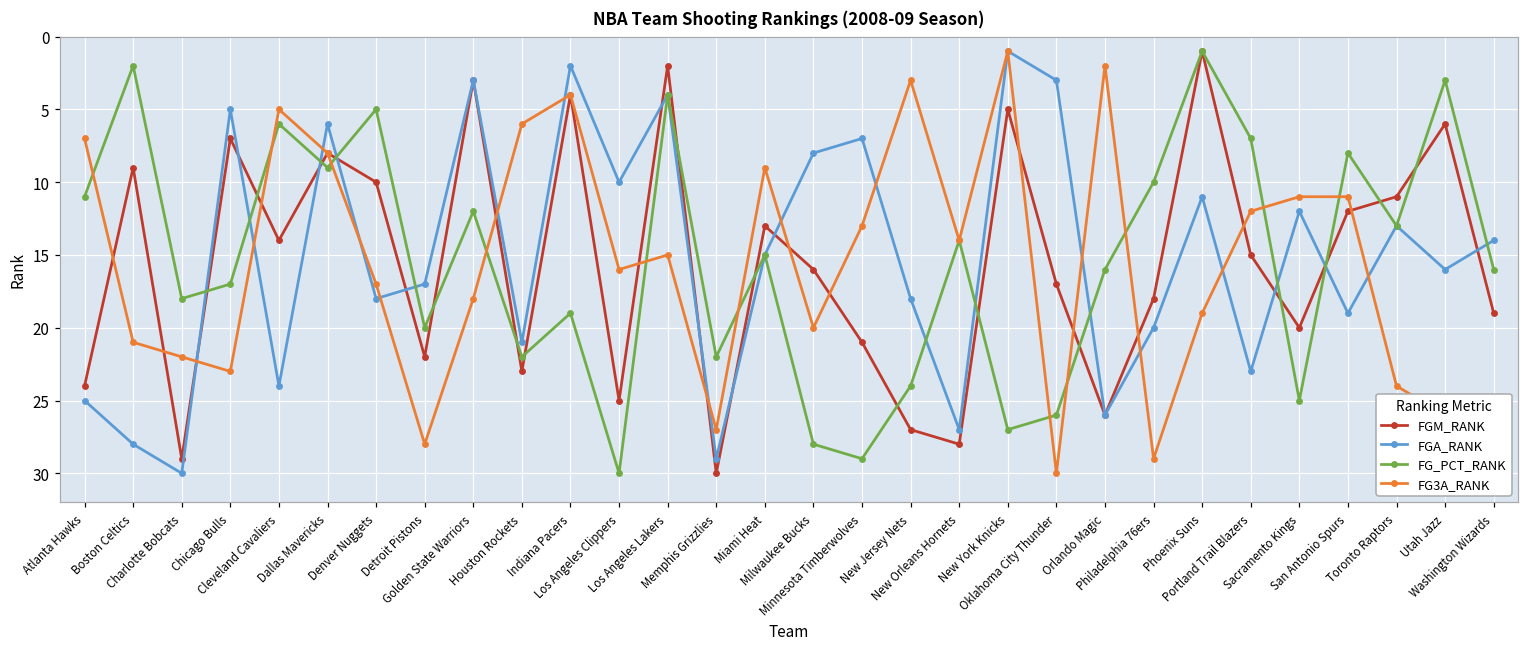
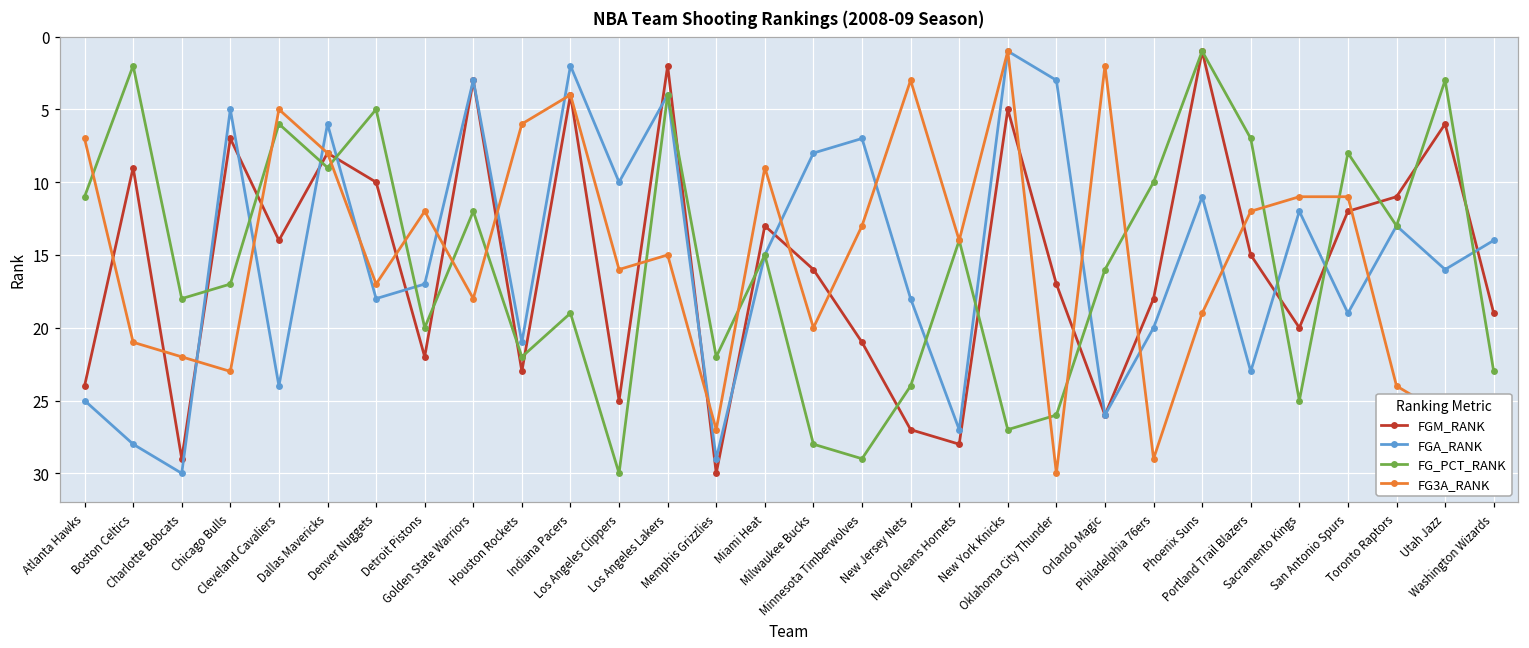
  {
    "FGM_RANK": {
      "Atlanta Hawks": 24,
      "Boston Celtics": 9,
      "Charlotte Bobcats": 29,
      "Chicago Bulls": 7,
      "Cleveland Cavaliers": 14,
      "Denver Nuggets": 10,
      "Detroit Pistons": 22,
      "Houston Rockets": 23,
      "Los Angeles Clippers": 25,
      "Los Angeles Lakers": 2,
      "Memphis Grizzlies": 30,
      "Miami Heat": 13,
      "Milwaukee Bucks": 16,
      "Minnesota Timberwolves": 21,
      "New Jersey Nets": 27,
      "New Orleans Hornets": 28,
      "New York Knicks": 5,
      "Oklahoma City Thunder": 17,
      "Philadelphia 76ers": 18,
      "Portland Trail Blazers": 15,
      "Sacramento Kings": 20,
      "San Antonio Spurs": 12,
      "Toronto Raptors": 11,
      "Utah Jazz": 6,
      "Washington Wizards": 19
    },
    "FGA_RANK": {
      "Atlanta Hawks": 25,
      "Boston Celtics": 28,
      "Charlotte Bobcats": 30,
      "Chicago Bulls": 5,
      "Cleveland Cavaliers": 24,
      "Dallas Mavericks": 6,
      "Denver Nuggets": 18,
      "Detroit Pistons": 17,
      "Houston Rockets": 21,
      "Indiana Pacers": 2,
      "Los Angeles Clippers": 10,
      "Memphis Grizzlies": 29,
      "Milwaukee Bucks": 8,
      "Minnesota Timberwolves": 7,
      "New Jersey Nets": 18,
      "New Orleans Hornets": 27,
      "Oklahoma City Thunder": 3,
      "Philadelphia 76ers": 20,
      "Phoenix Suns": 11,
      "Portland Trail Blazers": 23,
      "Sacramento Kings": 12,
      "San Antonio Spurs": 19,
      "Utah Jazz": 16,
      "Washington Wizards": 14
    },
    "FG_PCT_RANK": {
      "Atlanta Hawks": 11,
      "Boston Celtics": 2,
      "Charlotte Bobcats": 18,
      "Chicago Bulls": 17,
      "Cleveland Cavaliers": 6,
      "Dallas Mavericks": 9,
      "Denver Nuggets": 5,
      "Detroit Pistons": 20,
      "Golden State Warriors": 12,
      "Houston Rockets": 22,
      "Indiana Pacers": 19,
      "Los Angeles Clippers": 30,
      "Memphis Grizzlies": 22,
      "Milwaukee Bucks": 28,
      "Minnesota Timberwolves": 29,
      "New Jersey Nets": 24,
      "New York Knicks": 27,
      "Oklahoma City Thunder": 26,
      "Orlando Magic": 16,
      "Philadelphia 76ers": 10,
      "Portland Trail Blazers": 7,
      "Sacramento Kings": 25,
      "San Antonio Spurs": 8,
      "Utah Jazz": 3,
-     "Washington Wizards": 16
+     "Washington Wizards": 23
    },
    "FG3A_RANK": {
      "Atlanta Hawks": 7,
      "Boston Celtics": 21,
      "Charlotte Bobcats": 22,
      "Chicago Bulls": 23,
      "Cleveland Cavaliers": 5,
      "Denver Nuggets": 17,
-     "Detroit Pistons": 28,
+     "Detroit Pistons": 12,
      "Golden State Warriors": 18,
      "Houston Rockets": 6,
      "Los Angeles Clippers": 16,
      "Los Angeles Lakers": 15,
      "Memphis Grizzlies": 27,
      "Miami Heat": 9,
      "Milwaukee Bucks": 20,
      "Minnesota Timberwolves": 13,
      "New Jersey Nets": 3,
      "Oklahoma City Thunder": 30,
      "Orlando Magic": 2,
      "Philadelphia 76ers": 29,
      "Phoenix Suns": 19,
      "Portland Trail Blazers": 12,
      "Sacramento Kings": 11,
      "San Antonio Spurs": 11,
      "Toronto Raptors": 24
    }
  }
